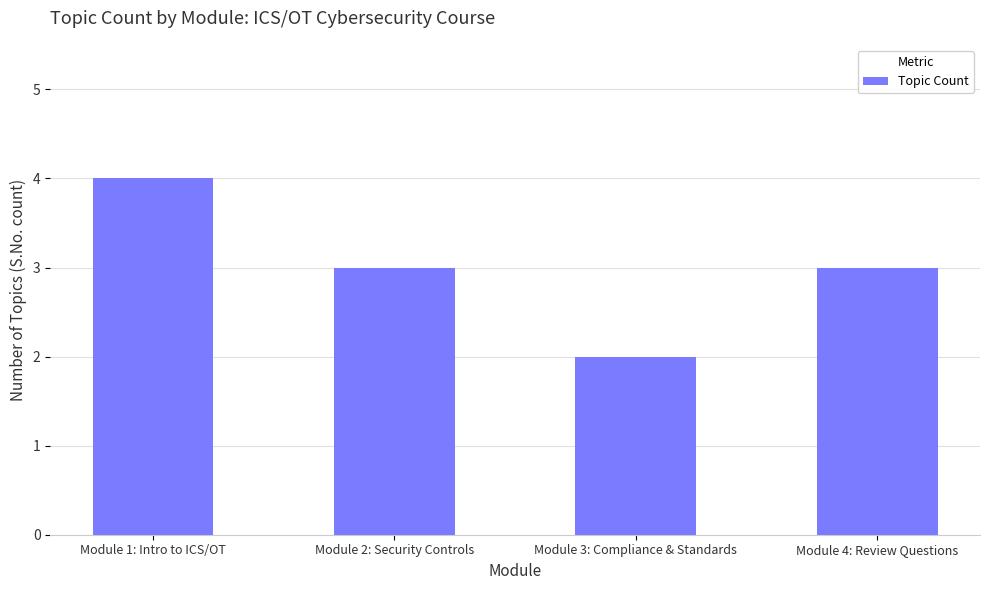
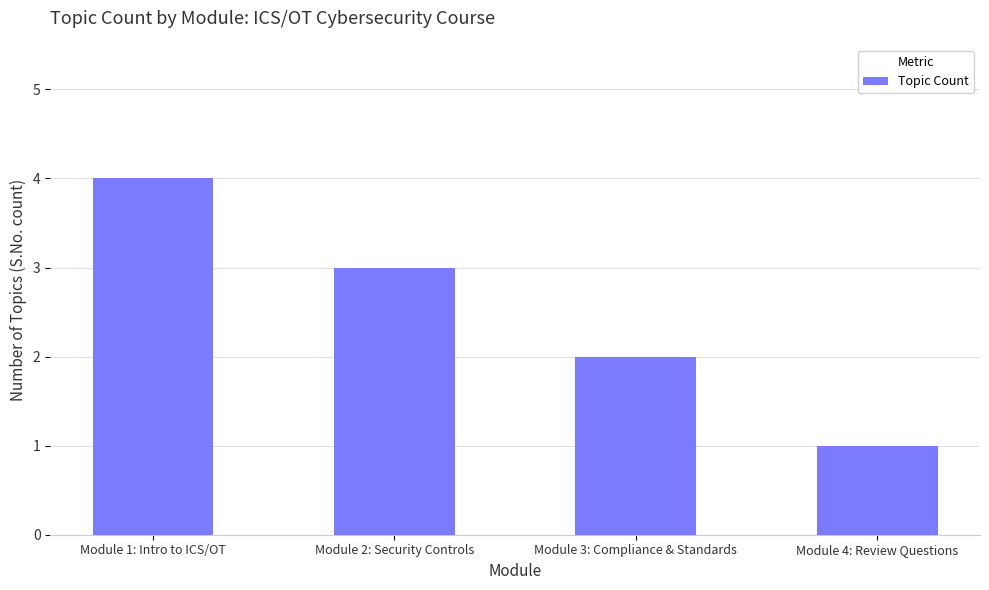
  {
    "Module 1: Intro to ICS/OT": 4,
    "Module 2: Security Controls": 3,
    "Module 3: Compliance & Standards": 2,
-   "Module 4: Review Questions": 3
+   "Module 4: Review Questions": 1
  }
